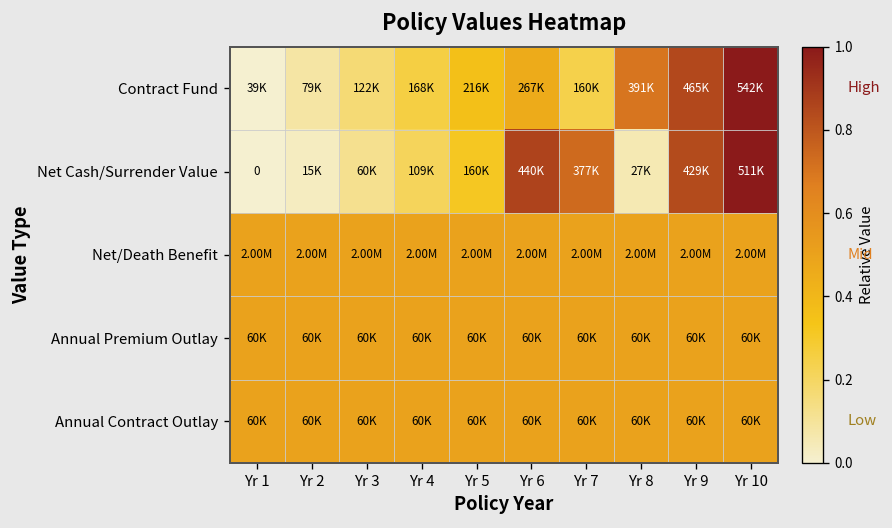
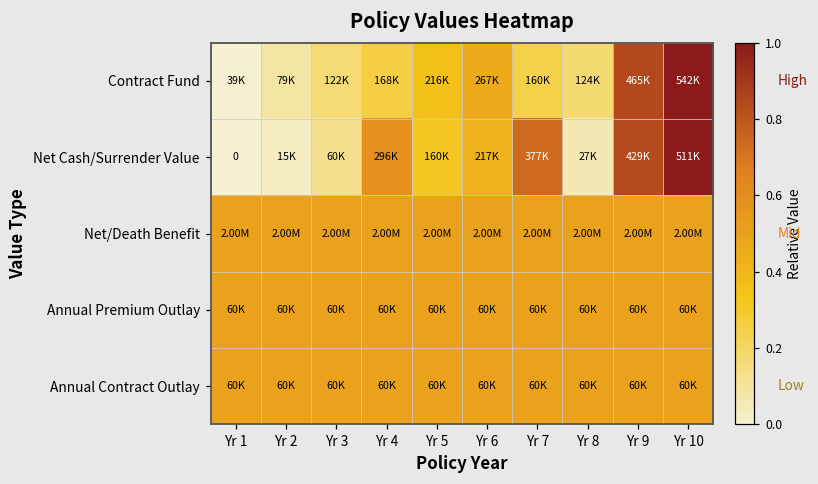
  {
    "Contract Fund": {
      "Yr 1": "39K",
      "Yr 2": "79K",
      "Yr 3": "122K",
      "Yr 4": "168K",
      "Yr 5": "216K",
      "Yr 6": "267K",
      "Yr 7": "160K",
-     "Yr 8": "391K",
+     "Yr 8": "124K",
      "Yr 9": "465K",
      "Yr 10": "542K"
    },
    "Net Cash/Surrender Value": {
      "Yr 1": "0",
      "Yr 2": "15K",
      "Yr 3": "60K",
-     "Yr 4": "109K",
+     "Yr 4": "296K",
      "Yr 5": "160K",
-     "Yr 6": "440K",
+     "Yr 6": "217K",
      "Yr 7": "377K",
      "Yr 8": "27K",
      "Yr 9": "429K",
      "Yr 10": "511K"
    },
    "Net/Death Benefit": {
      "Yr 1": "2.00M",
      "Yr 2": "2.00M",
      "Yr 3": "2.00M",
      "Yr 4": "2.00M",
      "Yr 5": "2.00M",
      "Yr 6": "2.00M",
      "Yr 7": "2.00M",
      "Yr 8": "2.00M",
      "Yr 9": "2.00M",
      "Yr 10": "2.00M"
    },
    "Annual Premium Outlay": {
      "Yr 1": "60K",
      "Yr 2": "60K",
      "Yr 3": "60K",
      "Yr 4": "60K",
      "Yr 5": "60K",
      "Yr 6": "60K",
      "Yr 7": "60K",
      "Yr 8": "60K",
      "Yr 9": "60K",
      "Yr 10": "60K"
    },
    "Annual Contract Outlay": {
      "Yr 1": "60K",
      "Yr 2": "60K",
      "Yr 3": "60K",
      "Yr 4": "60K",
      "Yr 5": "60K",
      "Yr 6": "60K",
      "Yr 7": "60K",
      "Yr 8": "60K",
      "Yr 9": "60K",
      "Yr 10": "60K"
    }
  }
